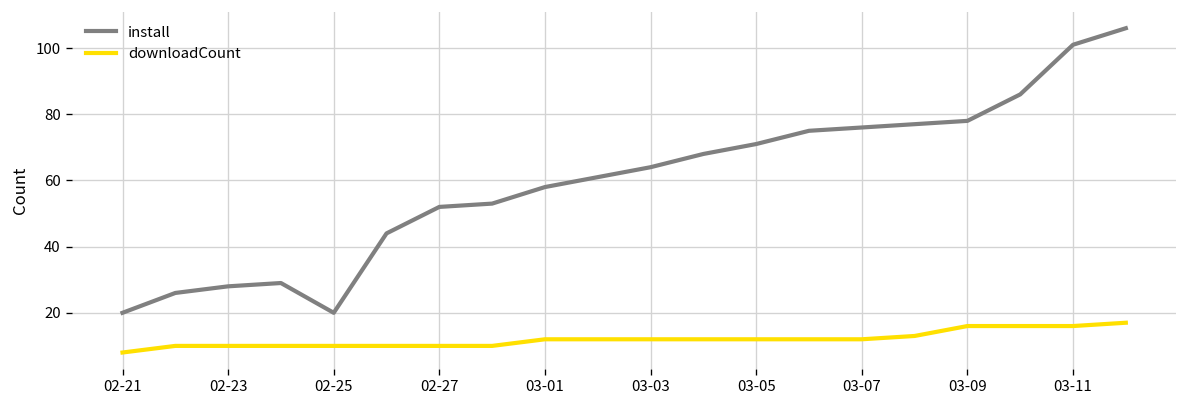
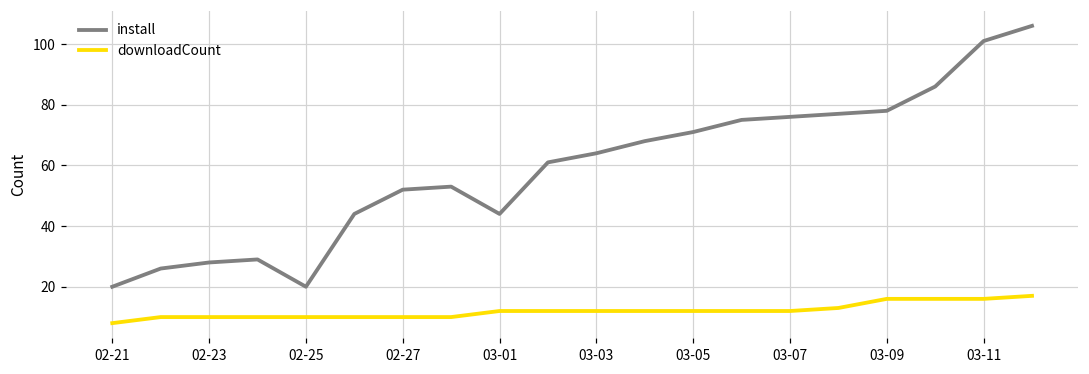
  {
    "install": {
      "02-21": 20,
      "02-23": 28,
      "02-25": 20,
      "02-27": 52,
-     "03-01": 58,
+     "03-01": 44,
      "03-03": 64,
      "03-05": 71,
      "03-07": 76,
      "03-09": 78,
      "03-11": 101
    },
    "downloadCount": {
      "02-21": 8,
      "02-23": 10,
      "02-25": 10,
      "02-27": 10,
      "03-01": 12,
      "03-03": 12,
      "03-05": 12,
      "03-07": 12,
      "03-09": 16,
      "03-11": 16
    }
  }
